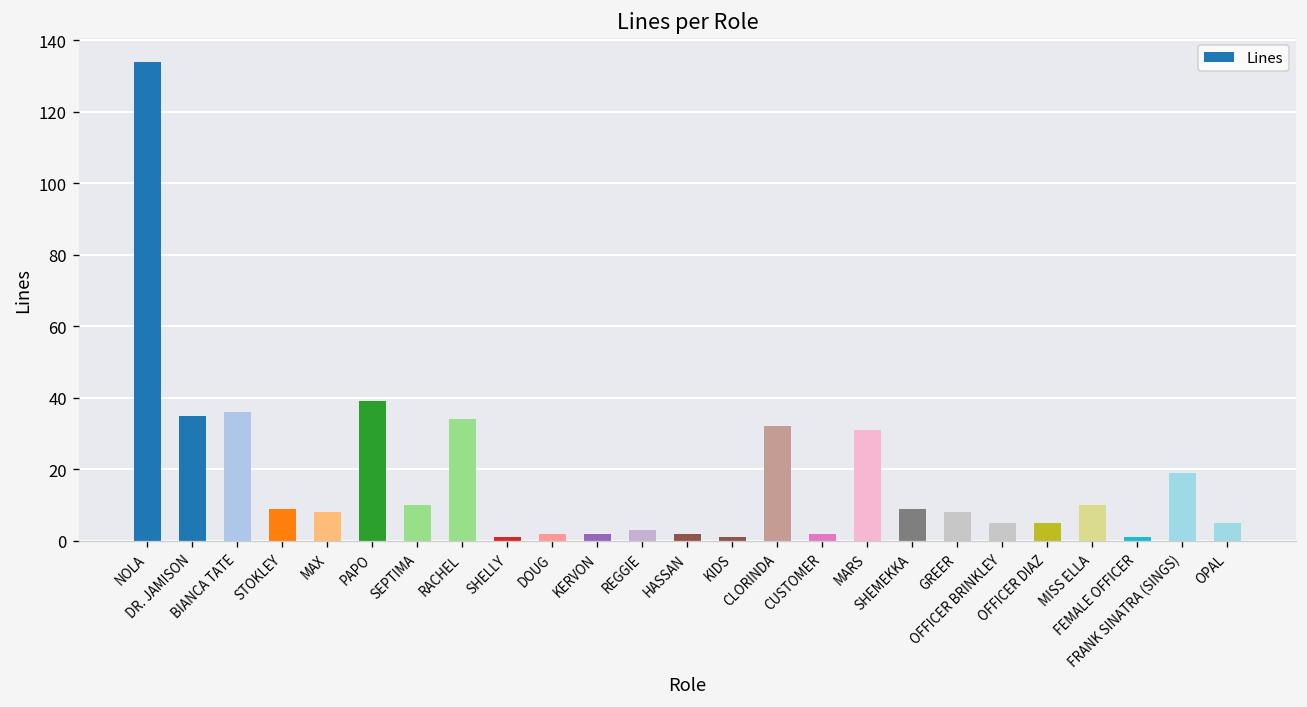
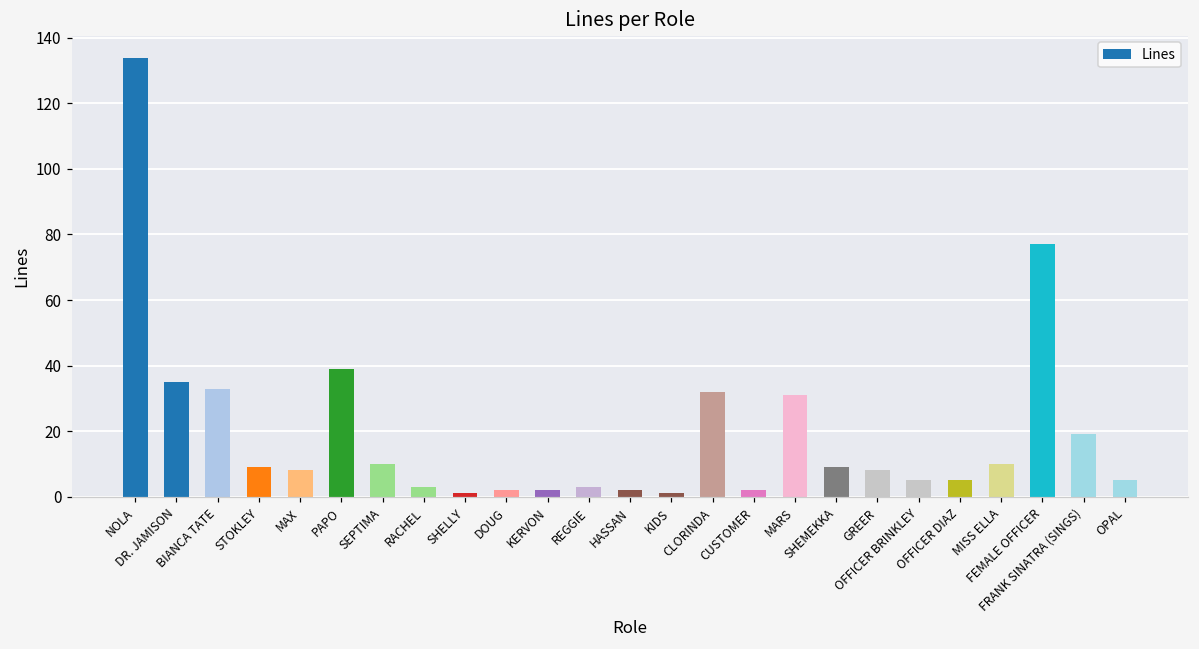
  {
    "NOLA": 134,
    "DR. JAMISON": 35,
-   "BIANCA TATE": 36,
+   "BIANCA TATE": 33,
    "STOKLEY": 9,
    "MAX": 8,
    "PAPO": 39,
    "SEPTIMA": 10,
-   "RACHEL": 34,
+   "RACHEL": 3,
    "SHELLY": 1,
    "DOUG": 2,
    "KERVON": 2,
    "REGGIE": 3,
    "HASSAN": 2,
    "KIDS": 1,
    "CLORINDA": 32,
    "CUSTOMER": 2,
    "MARS": 31,
    "SHEMEKKA": 9,
    "GREER": 8,
    "OFFICER BRINKLEY": 5,
    "OFFICER DIAZ": 5,
    "MISS ELLA": 10,
-   "FEMALE OFFICER": 1,
+   "FEMALE OFFICER": 77,
    "FRANK SINATRA (SINGS)": 19,
    "OPAL": 5
  }
